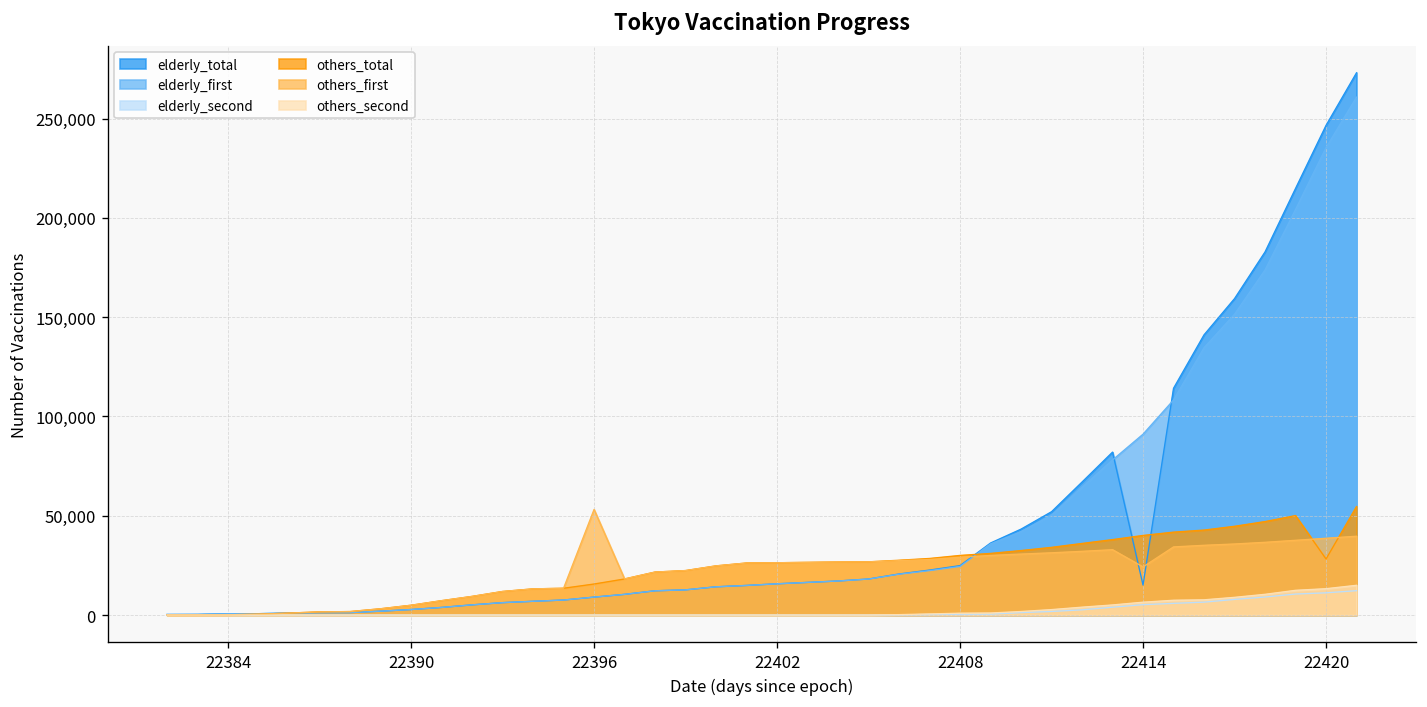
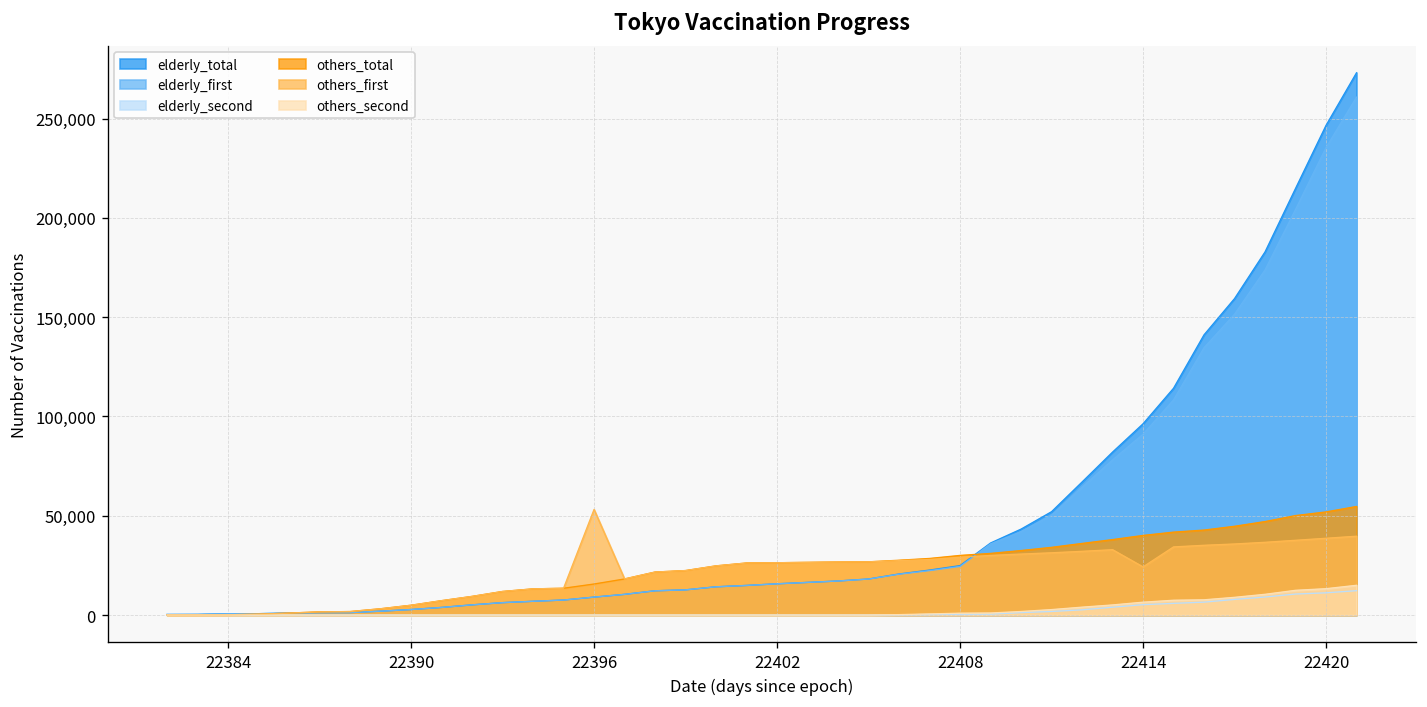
  {
    "elderly_total": {
-     "22414": "15,000",
+     "22414": "96,000",
      "22420": "247,000"
    },
    "elderly_first": {
      "22414": "91,000",
      "22420": "235,000"
    },
    "elderly_second": {
      "22420": "11,000"
    },
    "others_total": {
      "22396": "16,000",
      "22414": "40,000",
-     "22420": "28,000"
+     "22420": "52,000"
    },
    "others_first": {
      "22396": "53,000",
      "22414": "24,000",
      "22420": "39,000"
    },
    "others_second": {
      "22420": "13,000"
    }
  }
